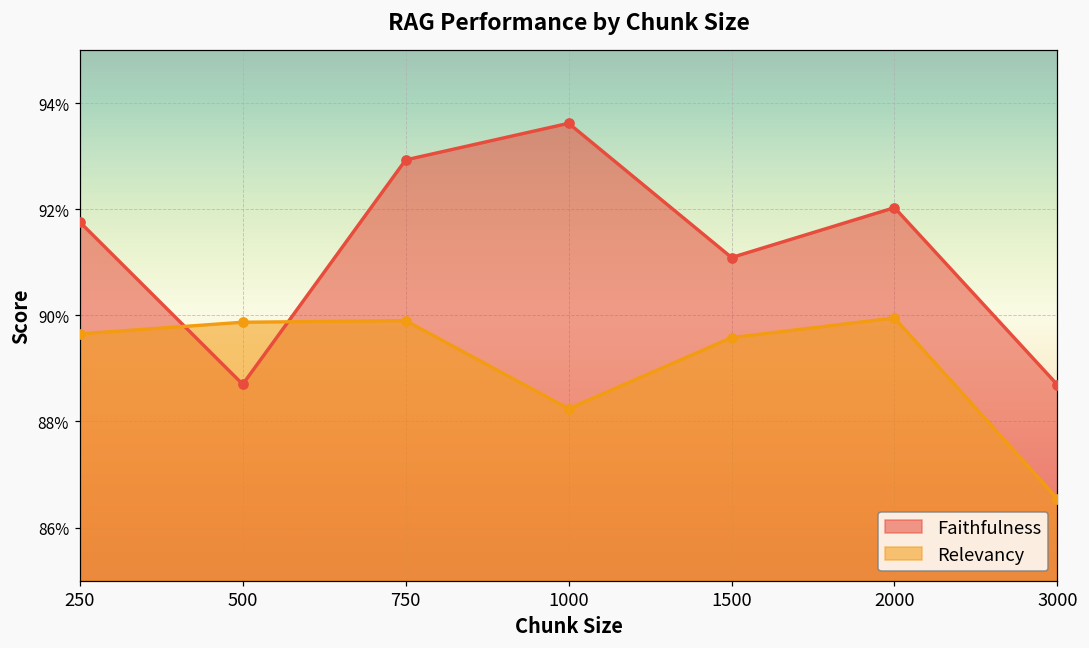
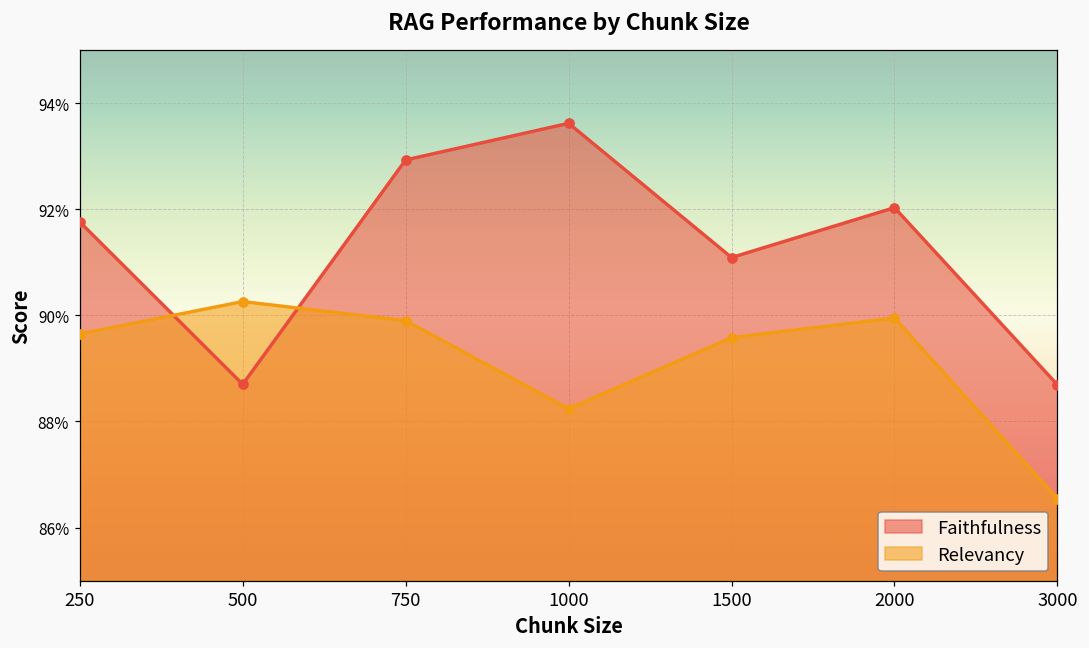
  {
    "Faithfulness": {
      "250": "91.8%",
      "500": "88.7%",
      "750": "92.9%",
      "1000": "93.6%",
      "1500": "91.1%",
      "2000": "92.0%",
      "3000": "88.7%"
    },
    "Relevancy": {
      "250": "89.6%",
-     "500": "89.9%",
+     "500": "90.3%",
      "750": "89.9%",
      "1000": "88.2%",
      "1500": "89.6%",
      "2000": "90.0%",
      "3000": "86.5%"
    }
  }
